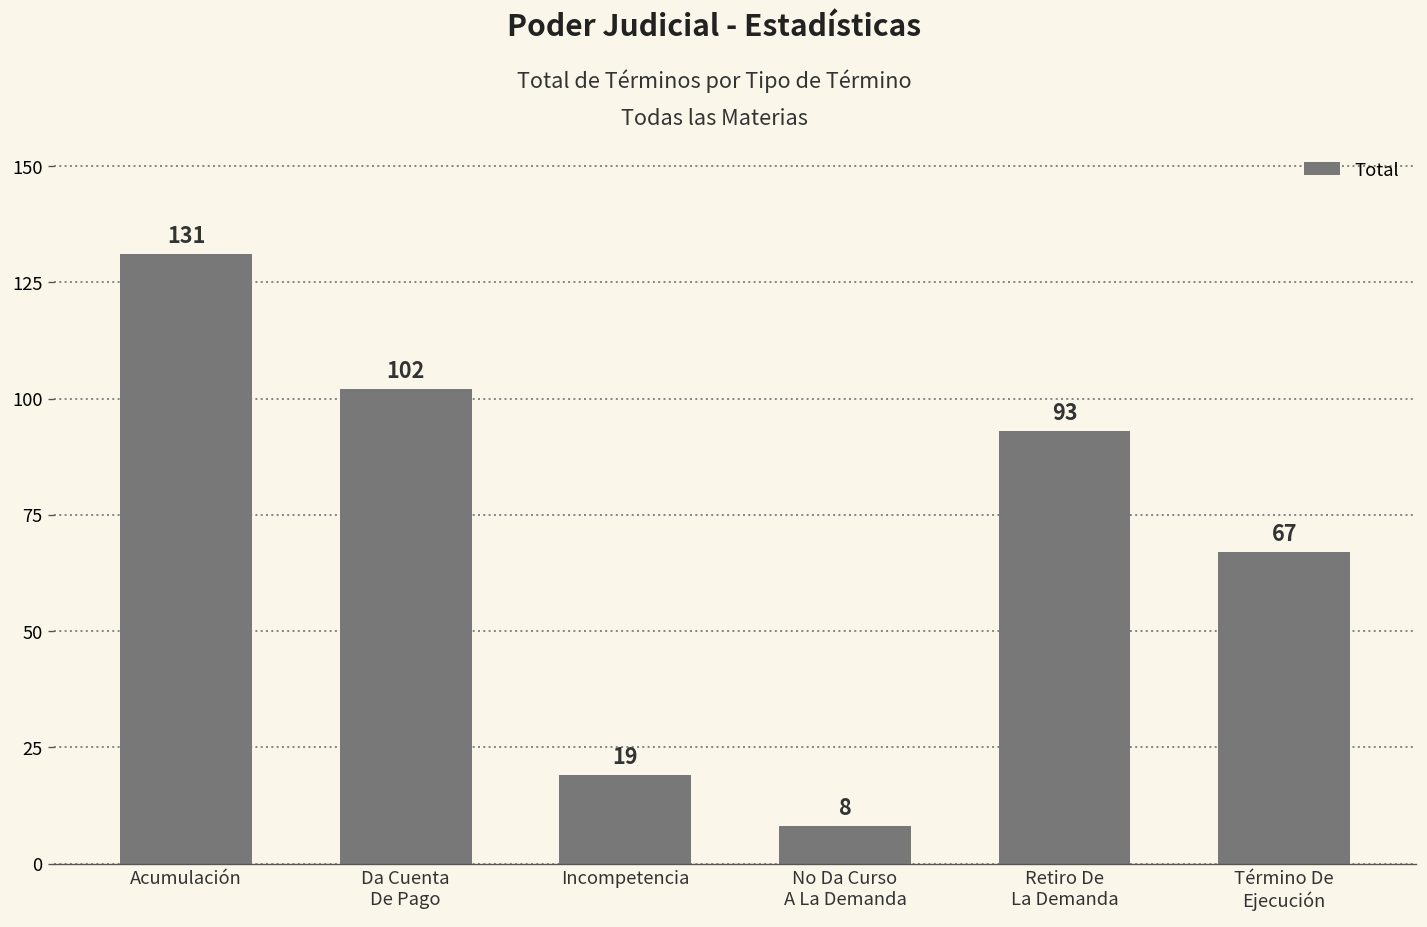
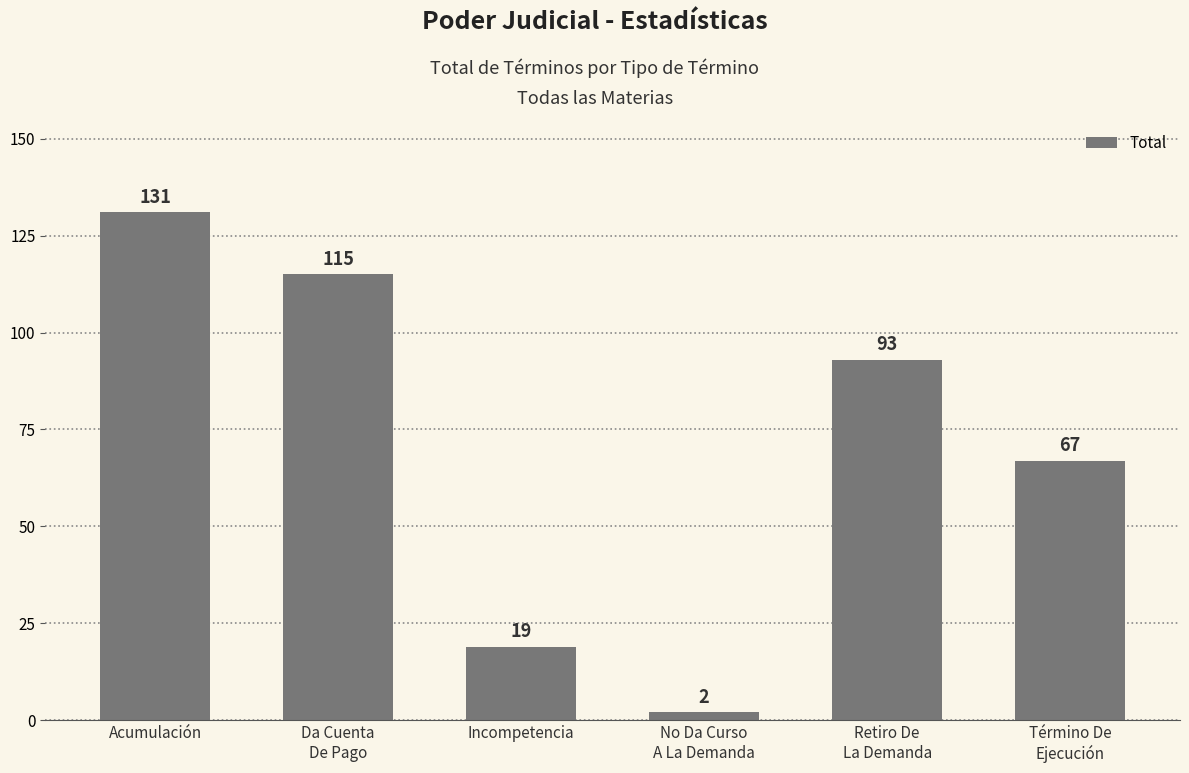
  {
    "Acumulación": 131,
-   "Da Cuenta De Pago": 102,
+   "Da Cuenta De Pago": 115,
    "Incompetencia": 19,
-   "No Da Curso A La Demanda": 8,
+   "No Da Curso A La Demanda": 2,
    "Retiro De La Demanda": 93,
    "Término De Ejecución": 67
  }
